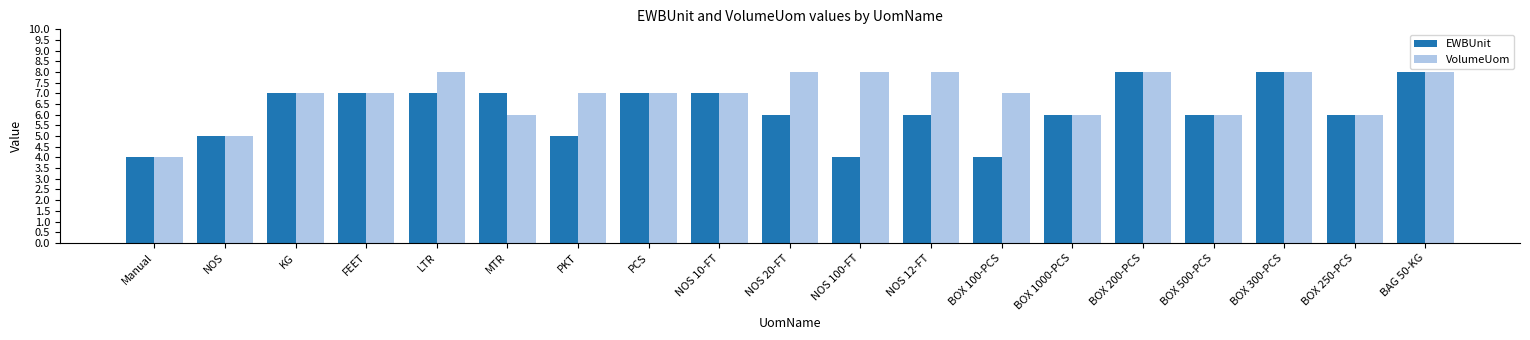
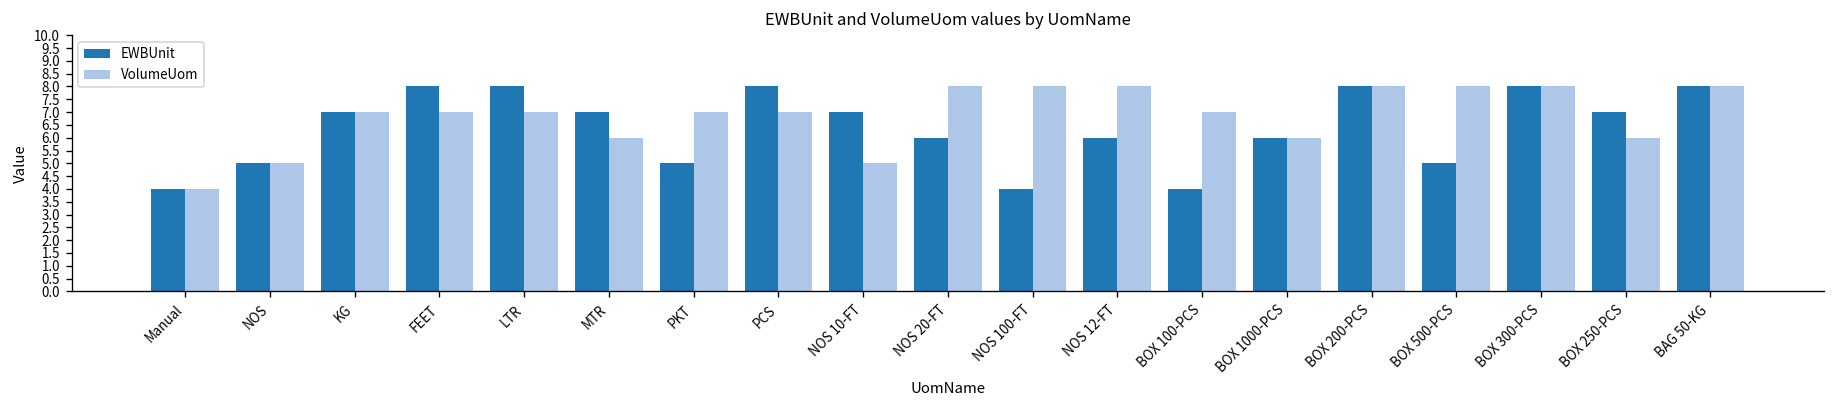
  {
    "EWBUnit": {
      "Manual": 4,
      "NOS": 5,
      "KG": 7,
-     "FEET": 7,
-     "LTR": 7,
+     "FEET": 8,
+     "LTR": 8,
      "MTR": 7,
      "PKT": 5,
-     "PCS": 7,
+     "PCS": 8,
      "NOS 10-FT": 7,
      "NOS 20-FT": 6,
      "NOS 100-FT": 4,
      "NOS 12-FT": 6,
      "BOX 100-PCS": 4,
      "BOX 1000-PCS": 6,
      "BOX 200-PCS": 8,
-     "BOX 500-PCS": 6,
+     "BOX 500-PCS": 5,
      "BOX 300-PCS": 8,
-     "BOX 250-PCS": 6,
+     "BOX 250-PCS": 7,
      "BAG 50-KG": 8
    },
    "VolumeUom": {
      "Manual": 4,
      "NOS": 5,
      "KG": 7,
      "FEET": 7,
-     "LTR": 8,
+     "LTR": 7,
      "MTR": 6,
      "PKT": 7,
      "PCS": 7,
-     "NOS 10-FT": 7,
+     "NOS 10-FT": 5,
      "NOS 20-FT": 8,
      "NOS 100-FT": 8,
      "NOS 12-FT": 8,
      "BOX 100-PCS": 7,
      "BOX 1000-PCS": 6,
      "BOX 200-PCS": 8,
-     "BOX 500-PCS": 6,
+     "BOX 500-PCS": 8,
      "BOX 300-PCS": 8,
      "BOX 250-PCS": 6,
      "BAG 50-KG": 8
    }
  }
